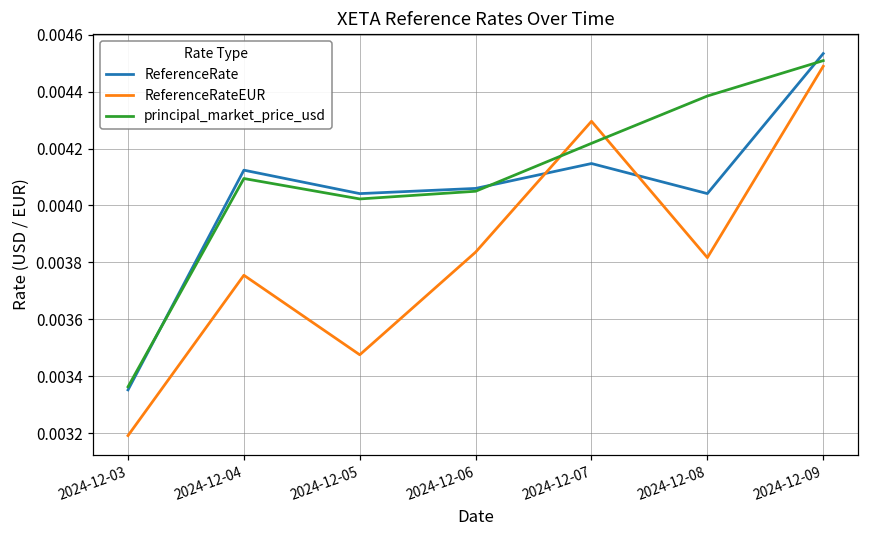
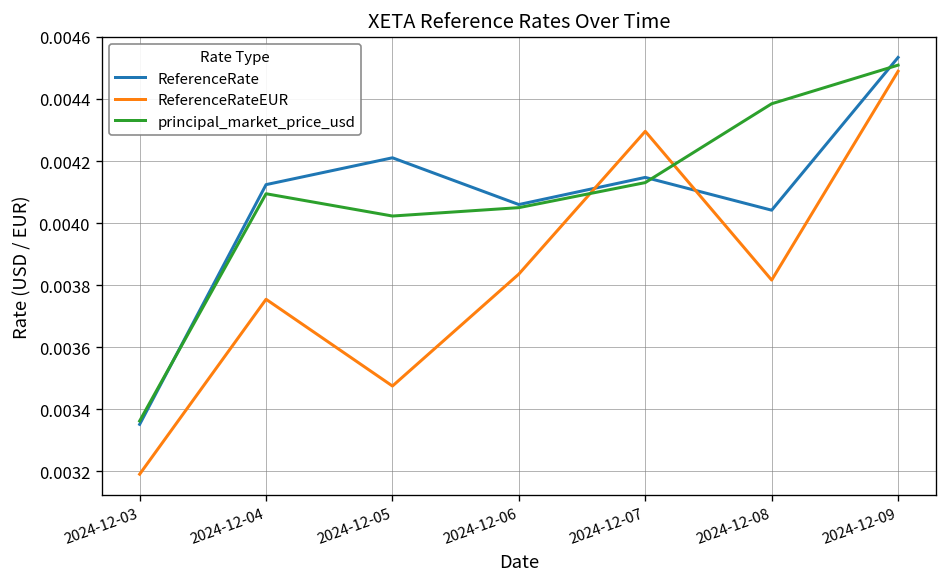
  {
    "ReferenceRate": {
      "2024-12-03": 0.00335,
      "2024-12-04": 0.00412,
-     "2024-12-05": 0.00404,
+     "2024-12-05": 0.00421,
      "2024-12-06": 0.00406,
      "2024-12-07": 0.00415,
      "2024-12-08": 0.00404,
      "2024-12-09": 0.00453
    },
    "ReferenceRateEUR": {
      "2024-12-03": 0.00319,
      "2024-12-04": 0.00375,
      "2024-12-05": 0.00348,
      "2024-12-06": 0.00384,
      "2024-12-07": 0.00430,
      "2024-12-08": 0.00382,
      "2024-12-09": 0.00449
    },
    "principal_market_price_usd": {
      "2024-12-03": 0.00336,
      "2024-12-04": 0.00409,
      "2024-12-05": 0.00402,
      "2024-12-06": 0.00405,
-     "2024-12-07": 0.00422,
+     "2024-12-07": 0.00413,
      "2024-12-08": 0.00438,
      "2024-12-09": 0.00451
    }
  }
